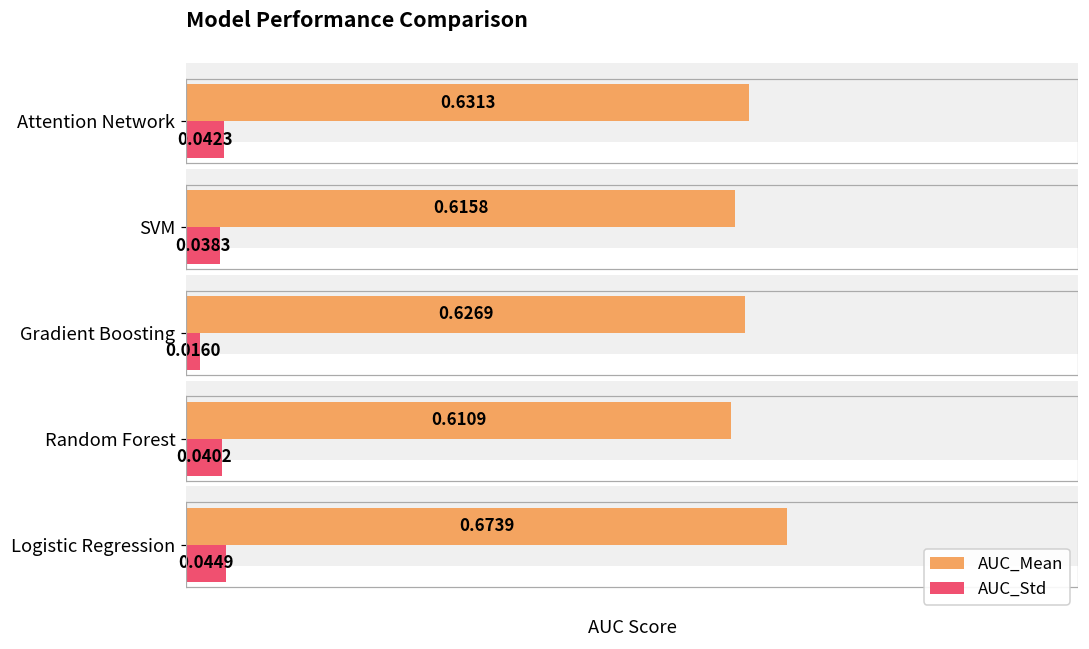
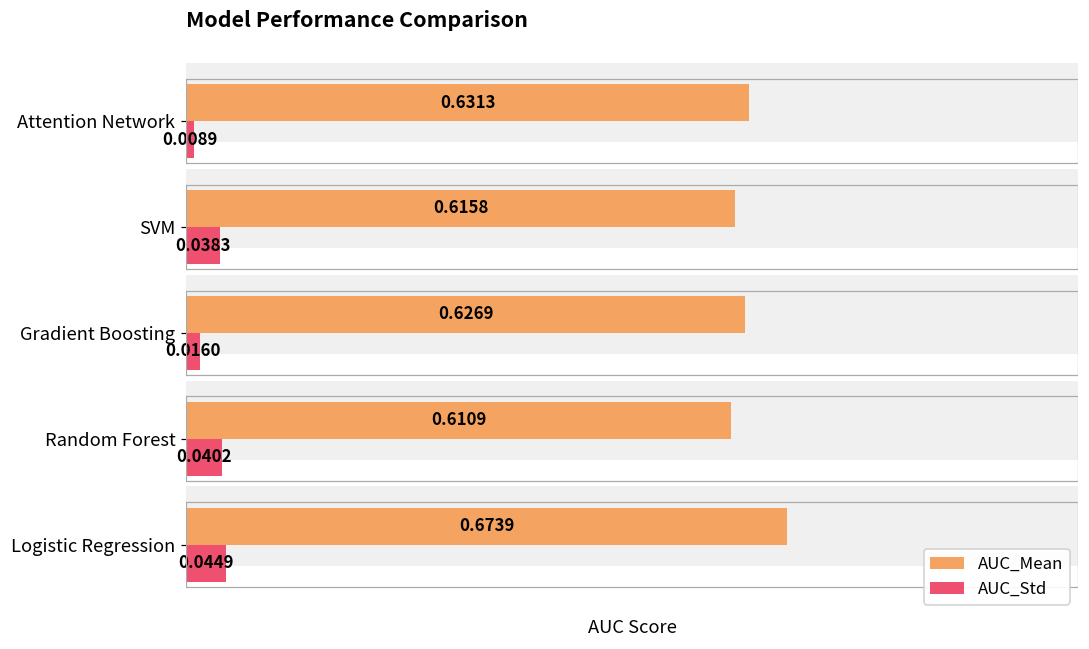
  {
    "AUC_Std": {
-     "Attention Network": 0.0423
+     "Attention Network": 0.0089
    }
  }
